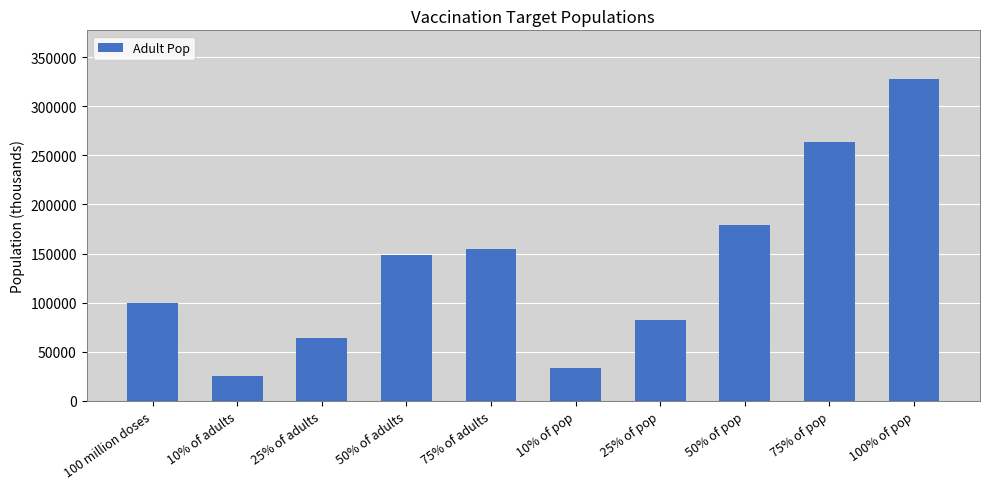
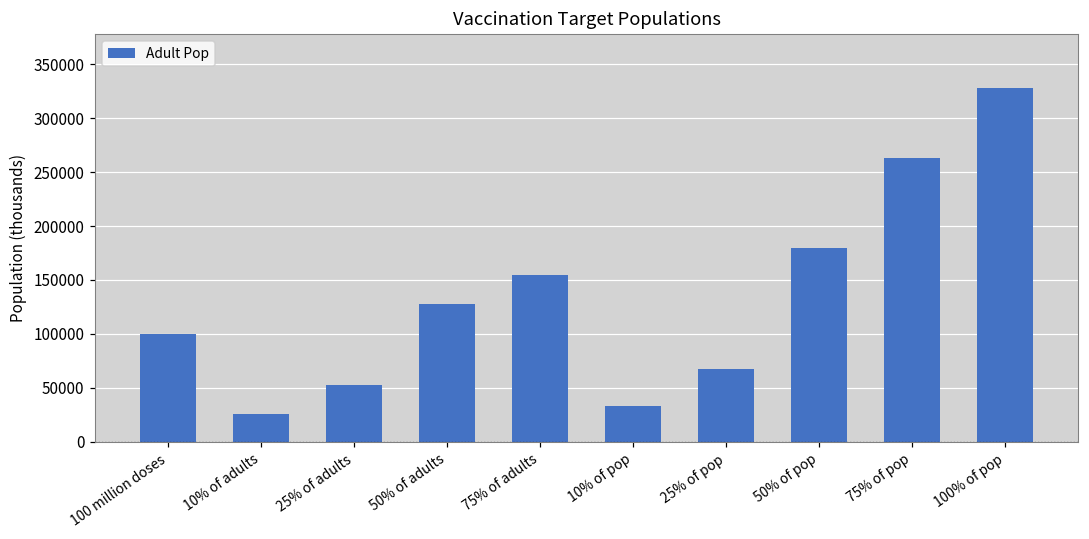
  {
    "100 million doses": 100000,
    "10% of adults": 30000,
-   "25% of adults": 60000,
-   "50% of adults": 150000,
+   "25% of adults": 50000,
+   "50% of adults": 130000,
    "75% of adults": 150000,
    "10% of pop": 30000,
-   "25% of pop": 80000,
+   "25% of pop": 70000,
    "50% of pop": 180000,
    "75% of pop": 260000,
    "100% of pop": 330000
  }
